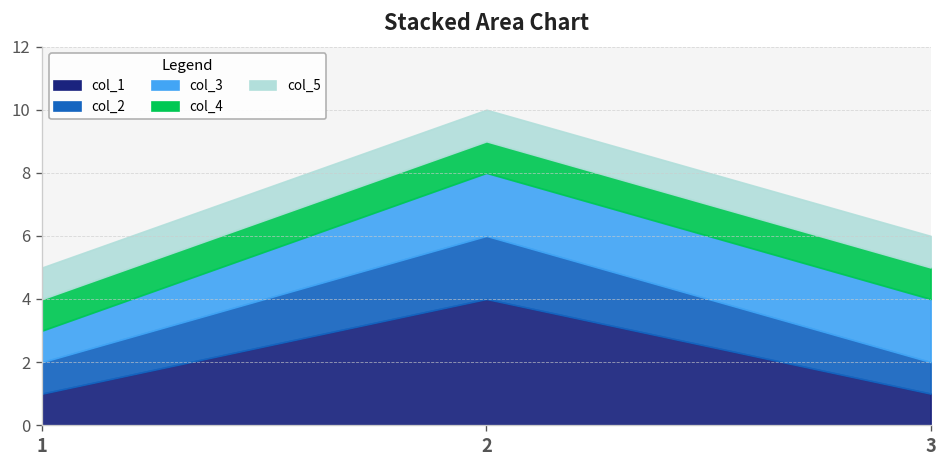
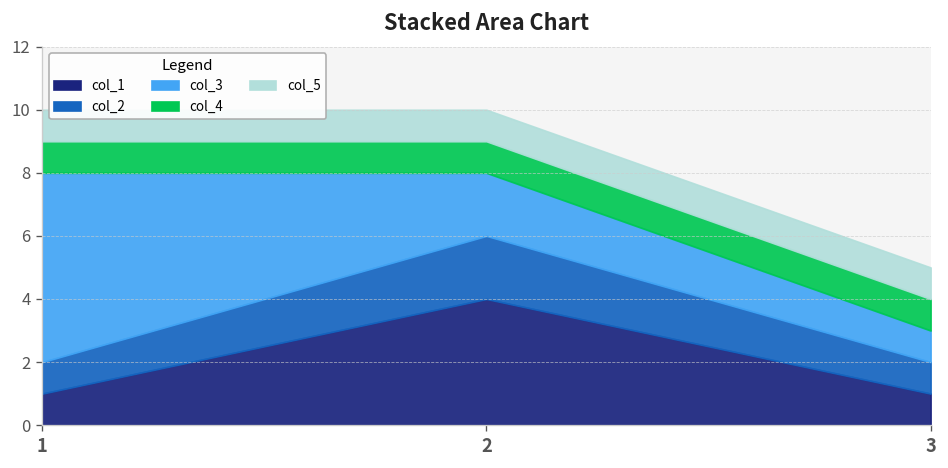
  {
    "col_1": {
      "1": 1,
      "2": 4,
      "3": 1
    },
    "col_3": {
-     "1": 1,
+     "1": 6,
      "2": 2,
-     "3": 2
+     "3": 1
    },
    "col_4": {
      "1": 1,
      "2": 1,
      "3": 1
    },
    "col_5": {
      "1": 1,
      "2": 1,
      "3": 1
    }
  }
